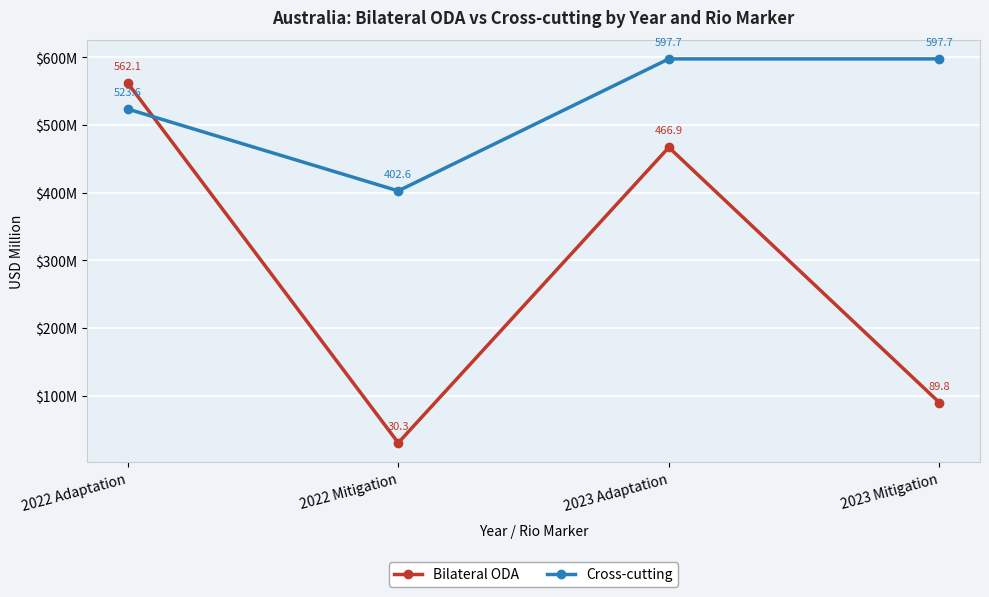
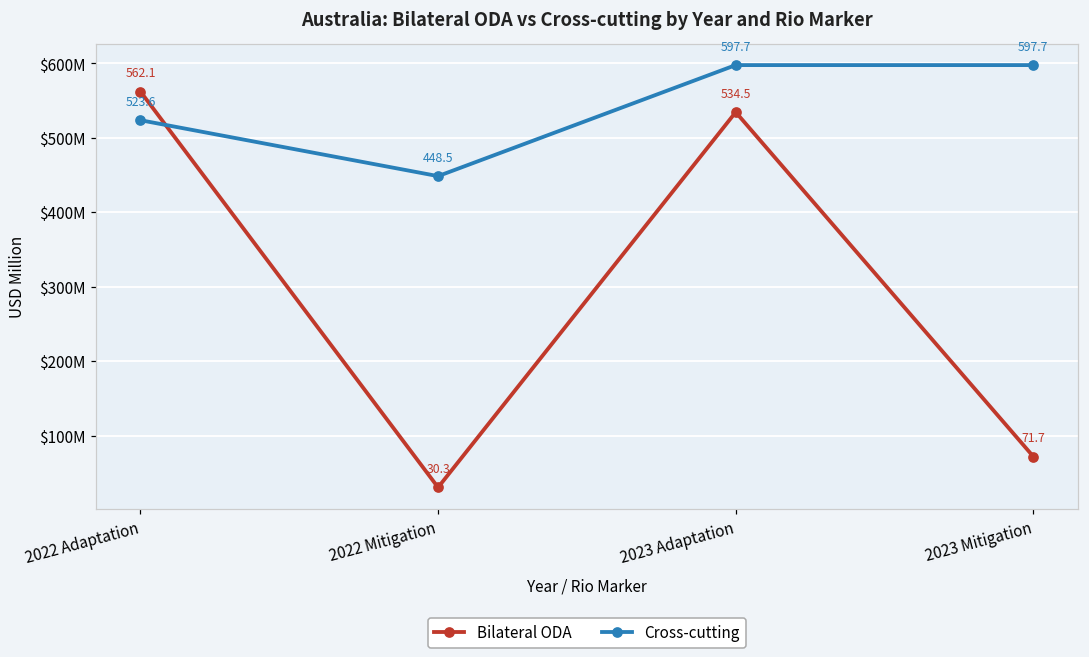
  {
    "Bilateral ODA": {
      "2022 Adaptation": 562.1,
      "2022 Mitigation": 30.3,
-     "2023 Adaptation": 466.9,
-     "2023 Mitigation": 89.8
+     "2023 Adaptation": 534.5,
+     "2023 Mitigation": 71.7
    },
    "Cross-cutting": {
      "2022 Adaptation": 523.6,
-     "2022 Mitigation": 402.6,
+     "2022 Mitigation": 448.5,
      "2023 Adaptation": 597.7,
      "2023 Mitigation": 597.7
    }
  }
